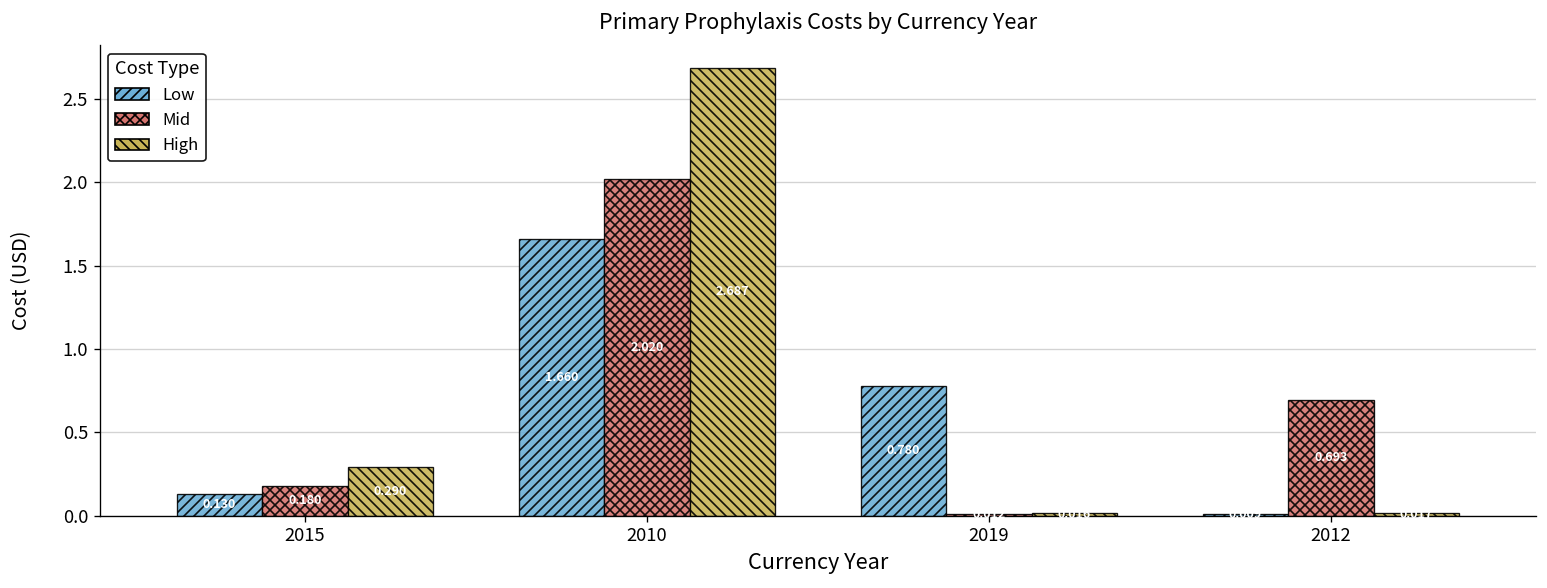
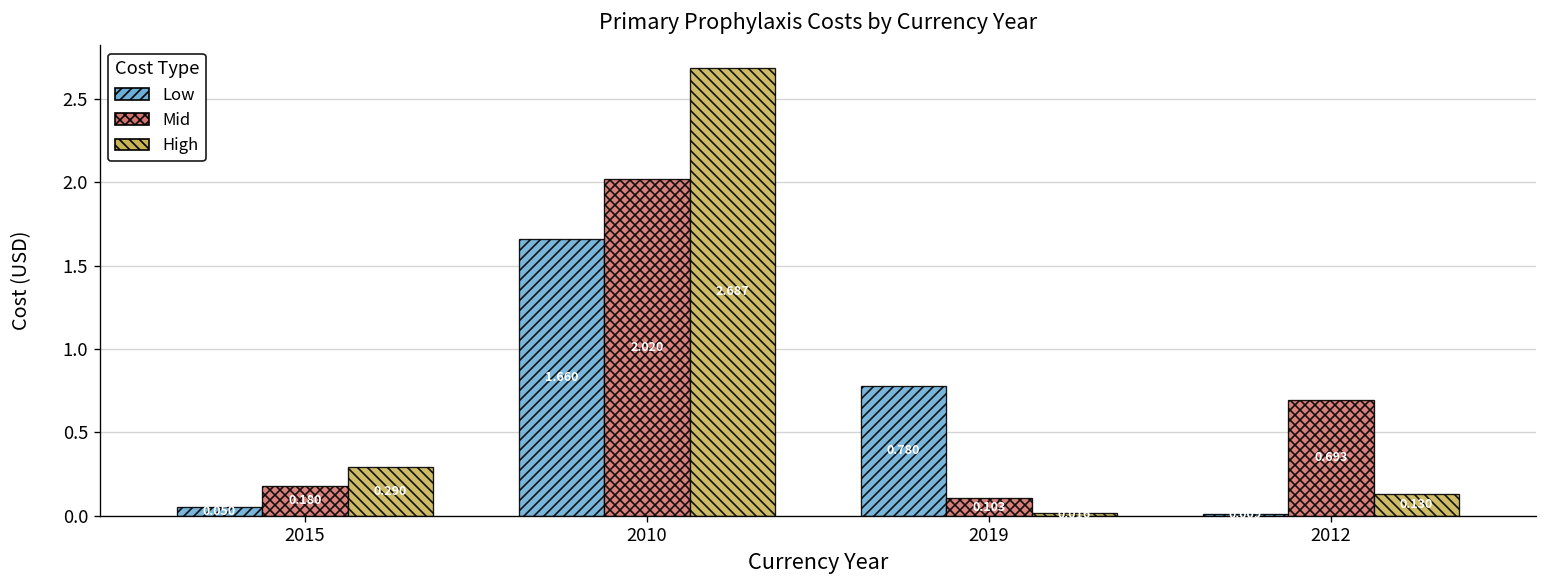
  {
    "Low": {
-     "2015": 0.130,
+     "2015": 0.050,
      "2010": 1.660,
      "2019": 0.780
    },
    "Mid": {
-     "2019": 0.01
+     "2019": 0.10
    },
    "High": {
-     "2012": 0.02
+     "2012": 0.13
    }
  }
